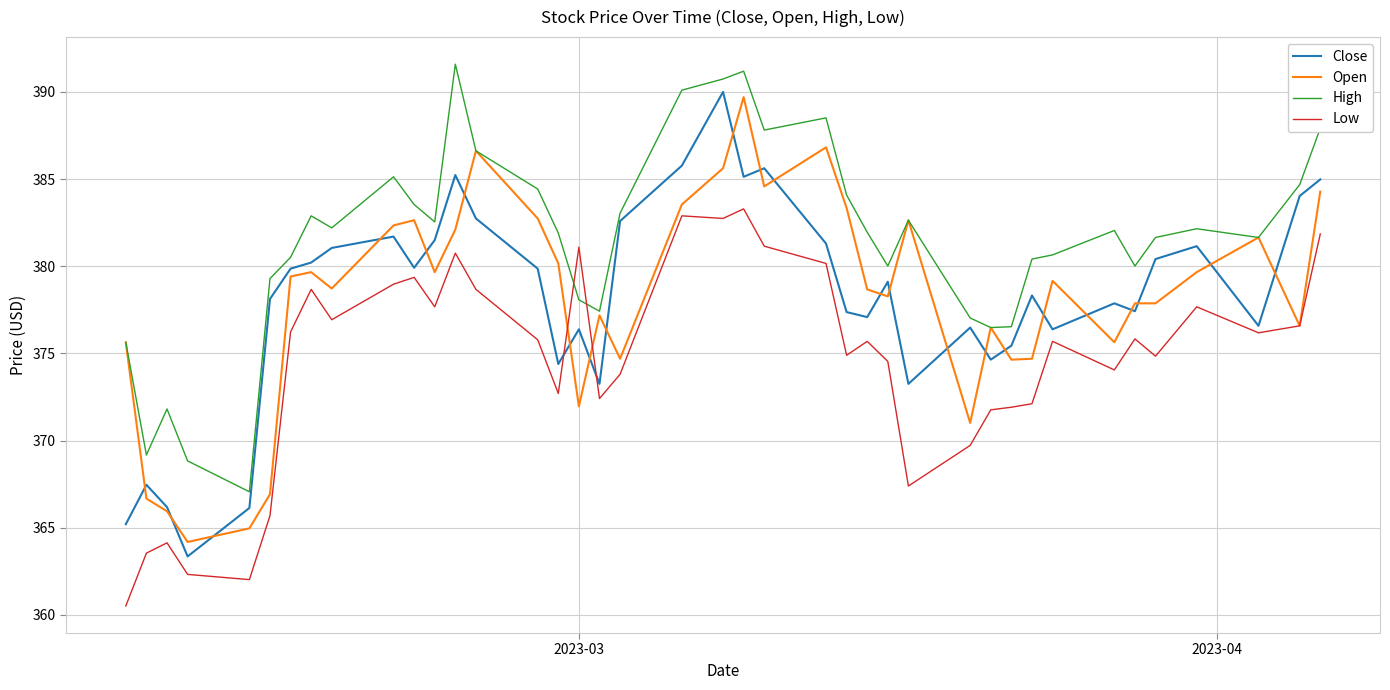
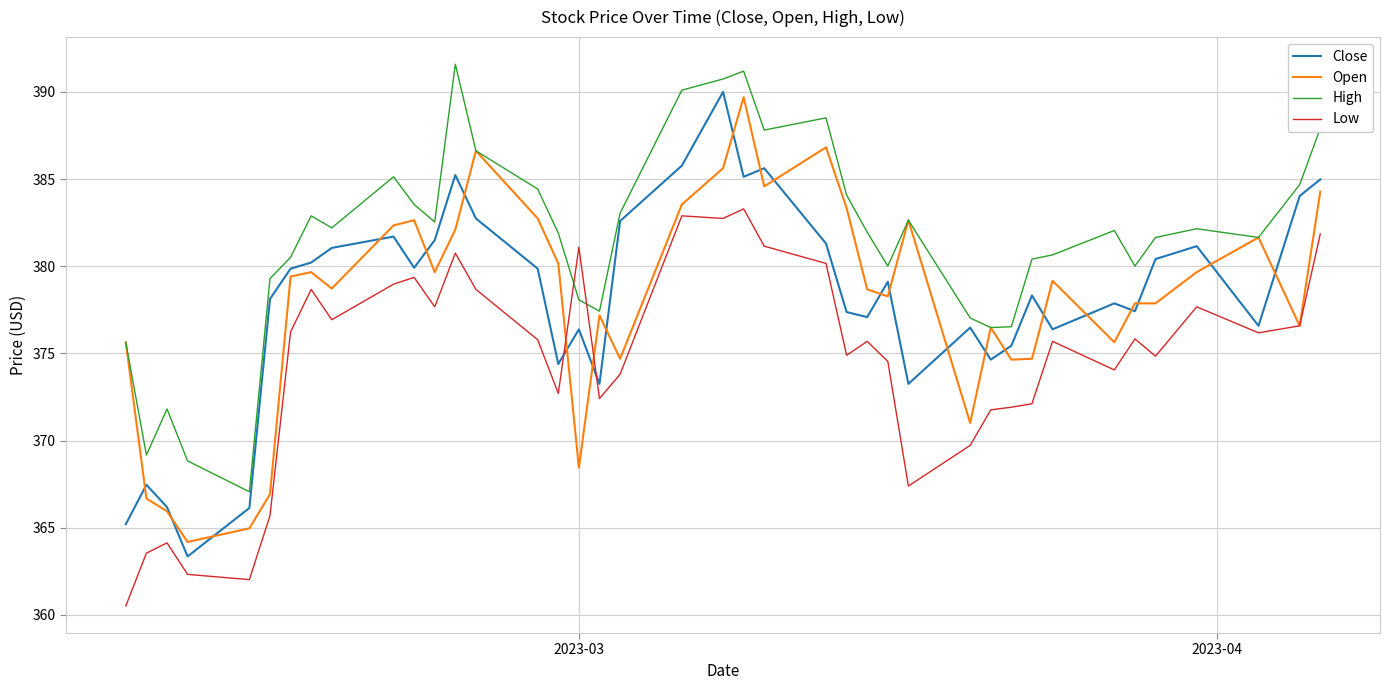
  {
    "Close": {
      "2023-03": 376.4
    },
    "Open": {
-     "2023-03": 372.0
+     "2023-03": 368.4
    },
    "High": {
      "2023-03": 378.1
    },
    "Low": {
      "2023-03": 381.1
    }
  }
